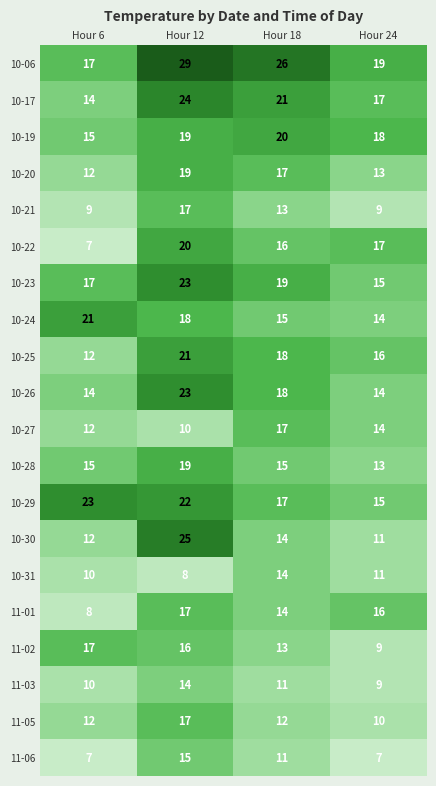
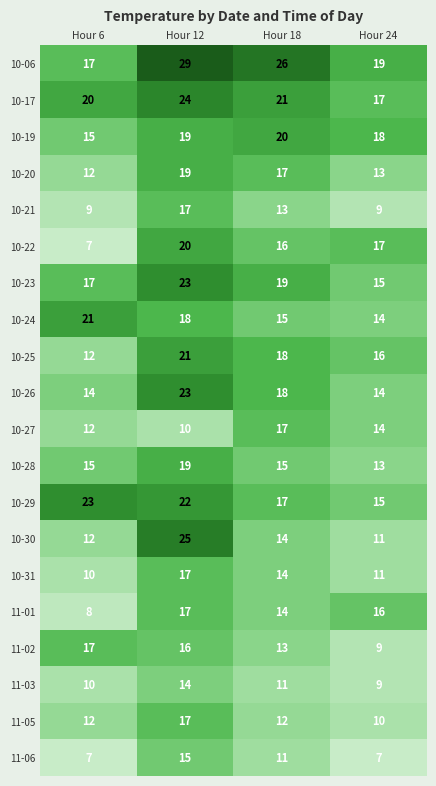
  {
    "10-06": {
      "Hour 6": 17,
      "Hour 12": 29,
      "Hour 18": 26,
      "Hour 24": 19
    },
    "10-17": {
-     "Hour 6": 14,
+     "Hour 6": 20,
      "Hour 12": 24,
      "Hour 18": 21,
      "Hour 24": 17
    },
    "10-19": {
      "Hour 6": 15,
      "Hour 12": 19,
      "Hour 18": 20,
      "Hour 24": 18
    },
    "10-20": {
      "Hour 6": 12,
      "Hour 12": 19,
      "Hour 18": 17,
      "Hour 24": 13
    },
    "10-21": {
      "Hour 6": 9,
      "Hour 12": 17,
      "Hour 18": 13,
      "Hour 24": 9
    },
    "10-22": {
      "Hour 6": 7,
      "Hour 12": 20,
      "Hour 18": 16,
      "Hour 24": 17
    },
    "10-23": {
      "Hour 6": 17,
      "Hour 12": 23,
      "Hour 18": 19,
      "Hour 24": 15
    },
    "10-24": {
      "Hour 6": 21,
      "Hour 12": 18,
      "Hour 18": 15,
      "Hour 24": 14
    },
    "10-25": {
      "Hour 6": 12,
      "Hour 12": 21,
      "Hour 18": 18,
      "Hour 24": 16
    },
    "10-26": {
      "Hour 6": 14,
      "Hour 12": 23,
      "Hour 18": 18,
      "Hour 24": 14
    },
    "10-27": {
      "Hour 6": 12,
      "Hour 12": 10,
      "Hour 18": 17,
      "Hour 24": 14
    },
    "10-28": {
      "Hour 6": 15,
      "Hour 12": 19,
      "Hour 18": 15,
      "Hour 24": 13
    },
    "10-29": {
      "Hour 6": 23,
      "Hour 12": 22,
      "Hour 18": 17,
      "Hour 24": 15
    },
    "10-30": {
      "Hour 6": 12,
      "Hour 12": 25,
      "Hour 18": 14,
      "Hour 24": 11
    },
    "10-31": {
      "Hour 6": 10,
-     "Hour 12": 8,
+     "Hour 12": 17,
      "Hour 18": 14,
      "Hour 24": 11
    },
    "11-01": {
      "Hour 6": 8,
      "Hour 12": 17,
      "Hour 18": 14,
      "Hour 24": 16
    },
    "11-02": {
      "Hour 6": 17,
      "Hour 12": 16,
      "Hour 18": 13,
      "Hour 24": 9
    },
    "11-03": {
      "Hour 6": 10,
      "Hour 12": 14,
      "Hour 18": 11,
      "Hour 24": 9
    },
    "11-05": {
      "Hour 6": 12,
      "Hour 12": 17,
      "Hour 18": 12,
      "Hour 24": 10
    },
    "11-06": {
      "Hour 6": 7,
      "Hour 12": 15,
      "Hour 18": 11,
      "Hour 24": 7
    }
  }
